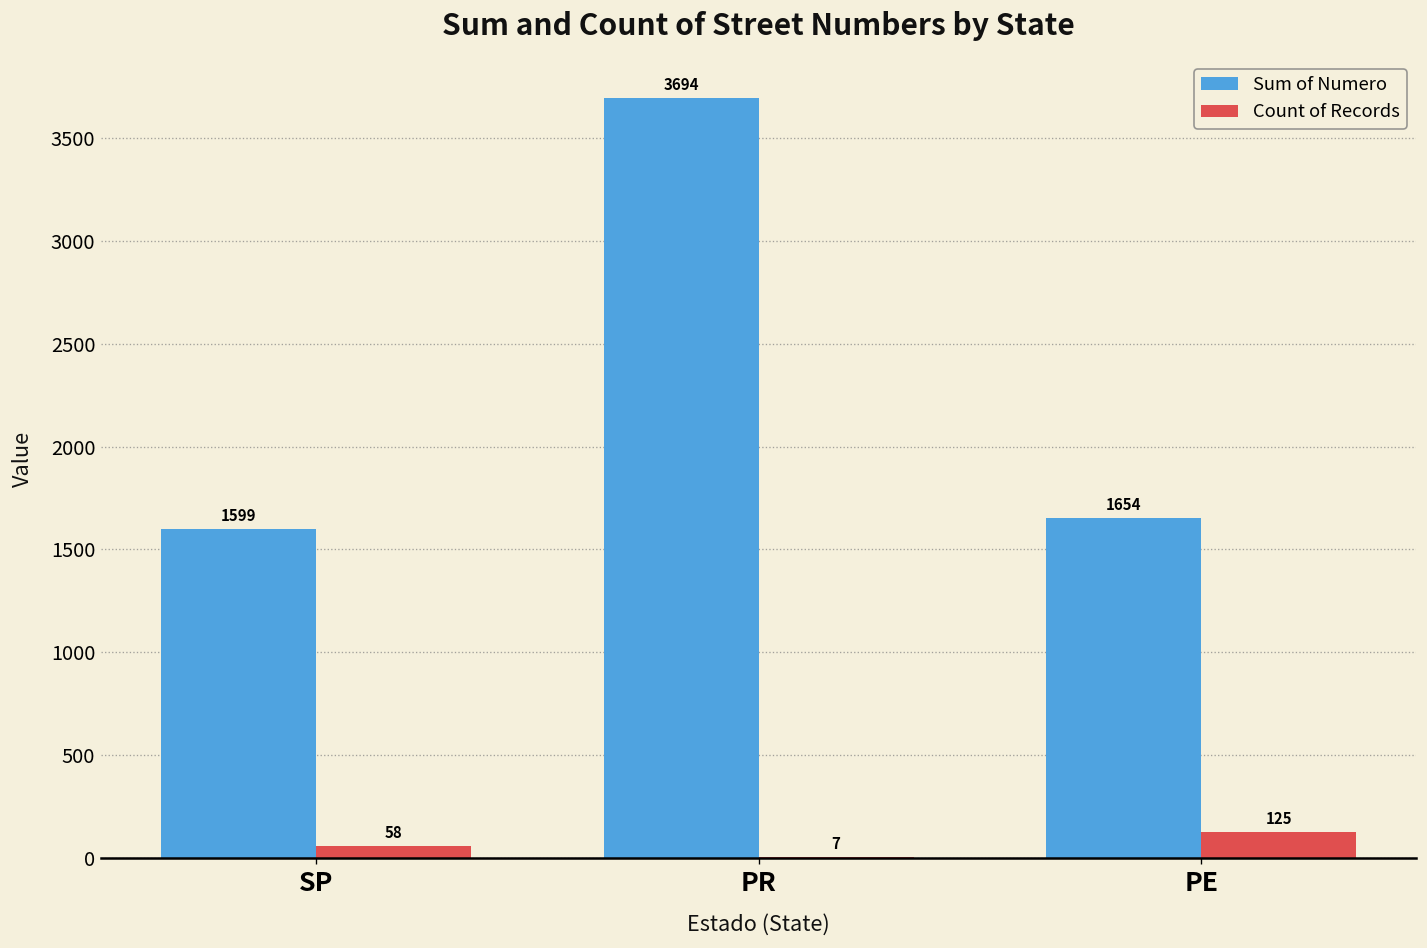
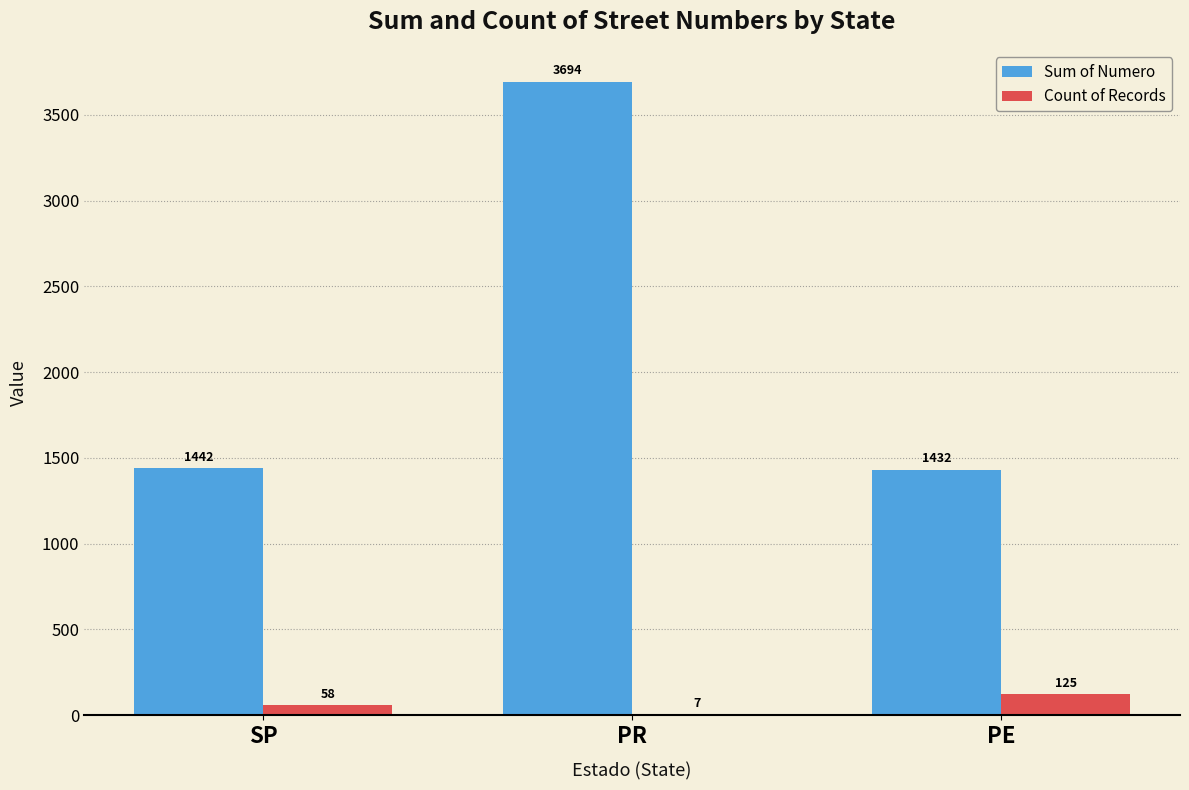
  {
    "Sum of Numero": {
-     "SP": 1599,
+     "SP": 1442,
      "PR": 3694,
-     "PE": 1654
+     "PE": 1432
    },
    "Count of Records": {
      "SP": 58,
      "PR": 7,
      "PE": 125
    }
  }
